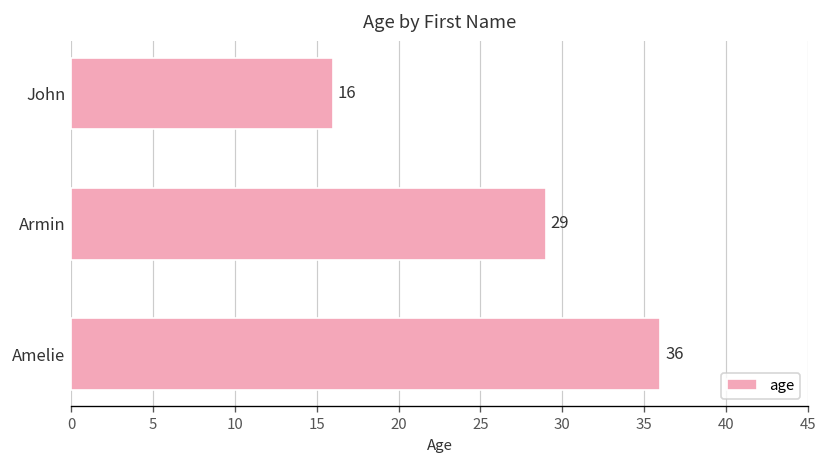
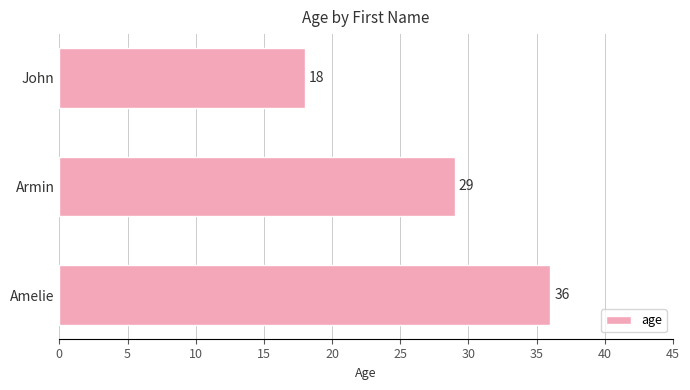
  {
-   "John": 16,
+   "John": 18,
    "Armin": 29,
    "Amelie": 36
  }
